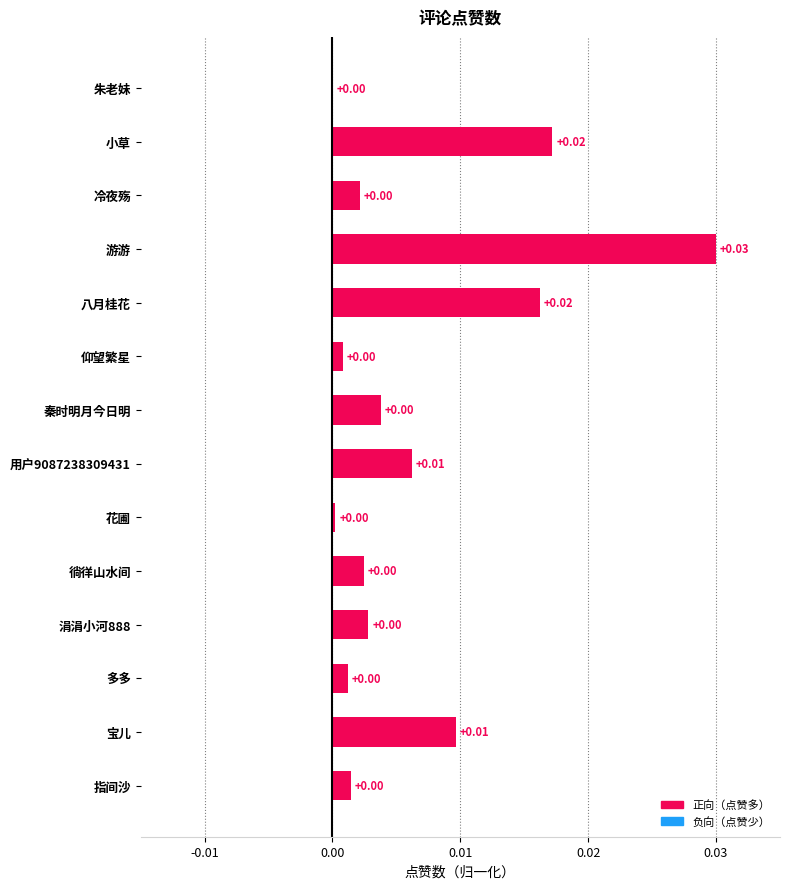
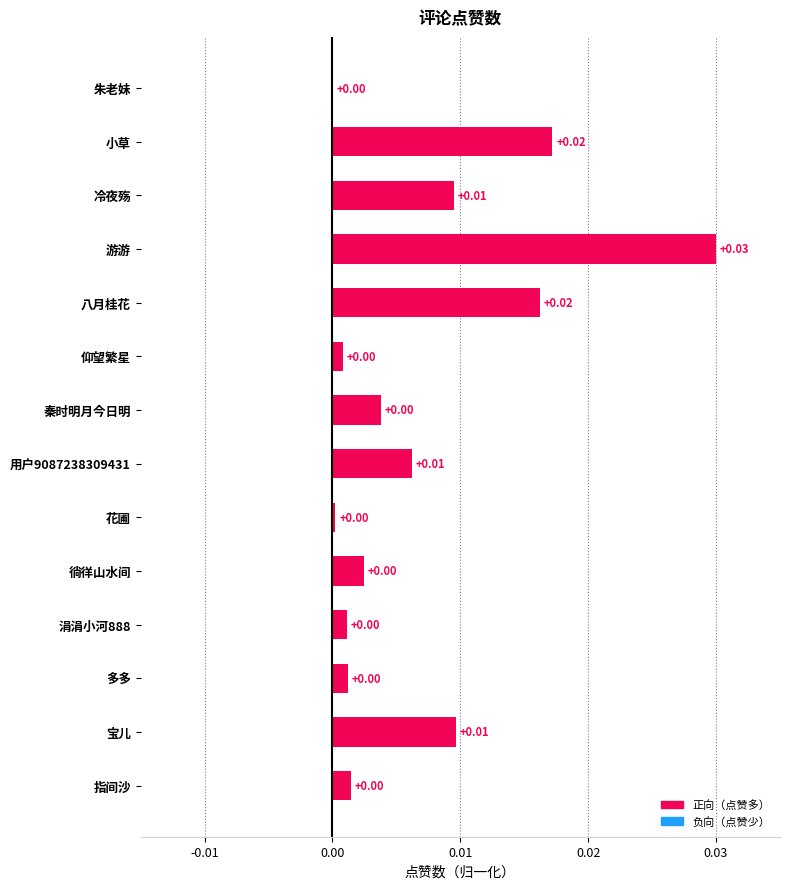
  {
    "朱老妹": "+0.00",
    "小草": "+0.02",
-   "冷夜殇": "+0.00",
+   "冷夜殇": "+0.01",
    "游游": "+0.03",
    "八月桂花": "+0.02",
    "仰望繁星": "+0.00",
    "秦时明月今日明": "+0.00",
    "用户9087238309431": "+0.01",
    "花圃": "+0.00",
    "徜徉山水间": "+0.00",
-   "涓涓小河888": "0.0028",
+   "涓涓小河888": "0.0011",
    "多多": "+0.00",
    "宝儿": "+0.01",
    "指间沙": "+0.00"
  }
